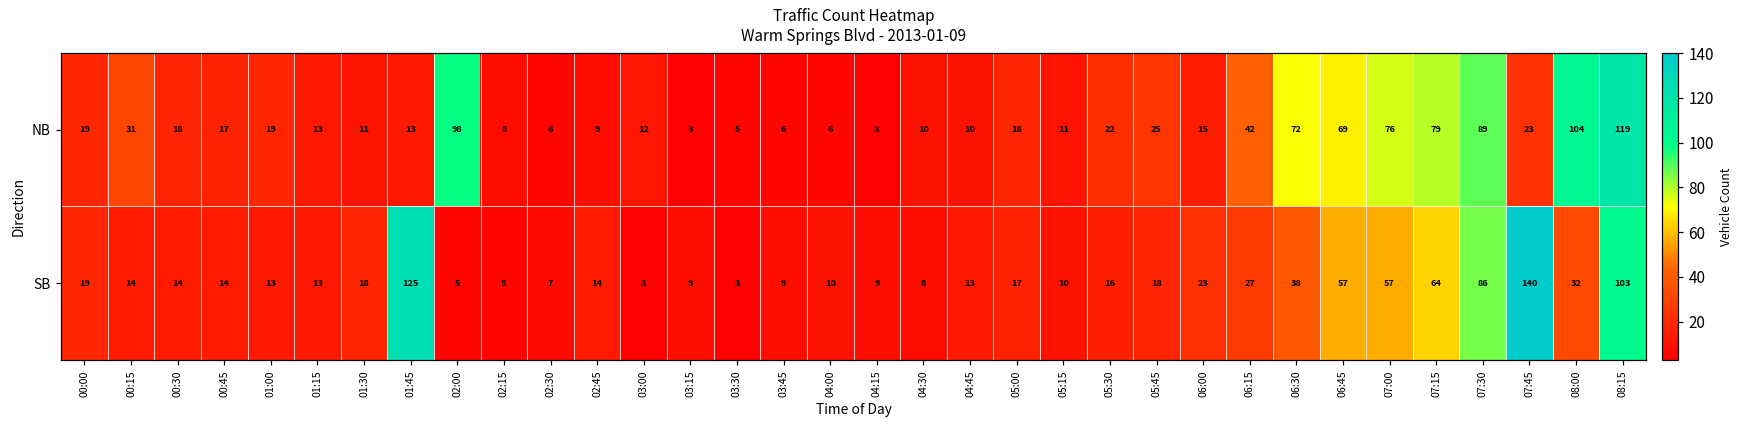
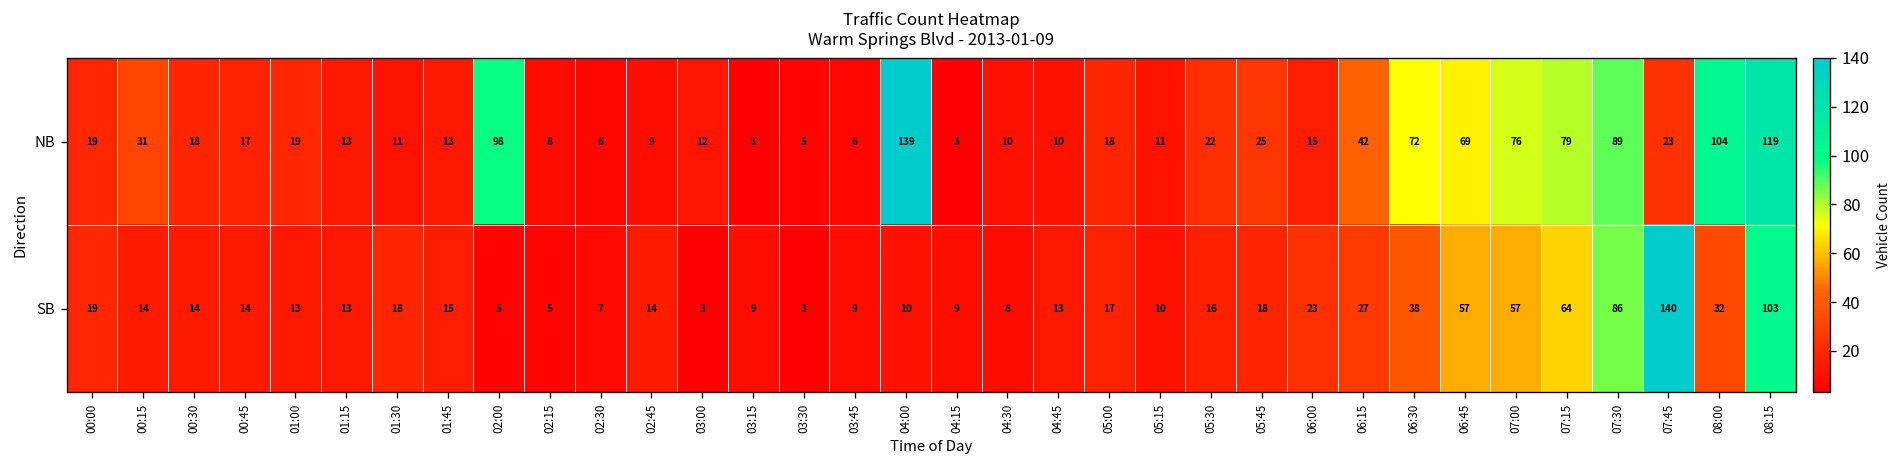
  {
    "NB": {
      "00:00": 19,
      "00:15": 31,
      "00:30": 18,
      "00:45": 17,
      "01:00": 19,
      "01:15": 13,
      "01:30": 11,
      "01:45": 13,
      "02:00": 98,
      "02:15": 8,
      "02:30": 6,
      "02:45": 9,
      "03:00": 12,
      "03:15": 3,
      "03:30": 5,
      "03:45": 6,
-     "04:00": 6,
+     "04:00": 139,
      "04:15": 3,
      "04:30": 10,
      "04:45": 10,
      "05:00": 18,
      "05:15": 11,
      "05:30": 22,
      "05:45": 25,
      "06:00": 15,
      "06:15": 42,
      "06:30": 72,
      "06:45": 69,
      "07:00": 76,
      "07:15": 79,
      "07:30": 89,
      "07:45": 23,
      "08:00": 104,
      "08:15": 119
    },
    "SB": {
      "00:00": 19,
      "00:15": 14,
      "00:30": 14,
      "00:45": 14,
      "01:00": 13,
      "01:15": 13,
      "01:30": 18,
-     "01:45": 125,
+     "01:45": 15,
      "02:00": 5,
      "02:15": 5,
      "02:30": 7,
      "02:45": 14,
      "03:00": 3,
      "03:15": 9,
      "03:30": 3,
      "03:45": 9,
      "04:00": 10,
      "04:15": 9,
      "04:30": 8,
      "04:45": 13,
      "05:00": 17,
      "05:15": 10,
      "05:30": 16,
      "05:45": 18,
      "06:00": 23,
      "06:15": 27,
      "06:30": 38,
      "06:45": 57,
      "07:00": 57,
      "07:15": 64,
      "07:30": 86,
      "07:45": 140,
      "08:00": 32,
      "08:15": 103
    }
  }
